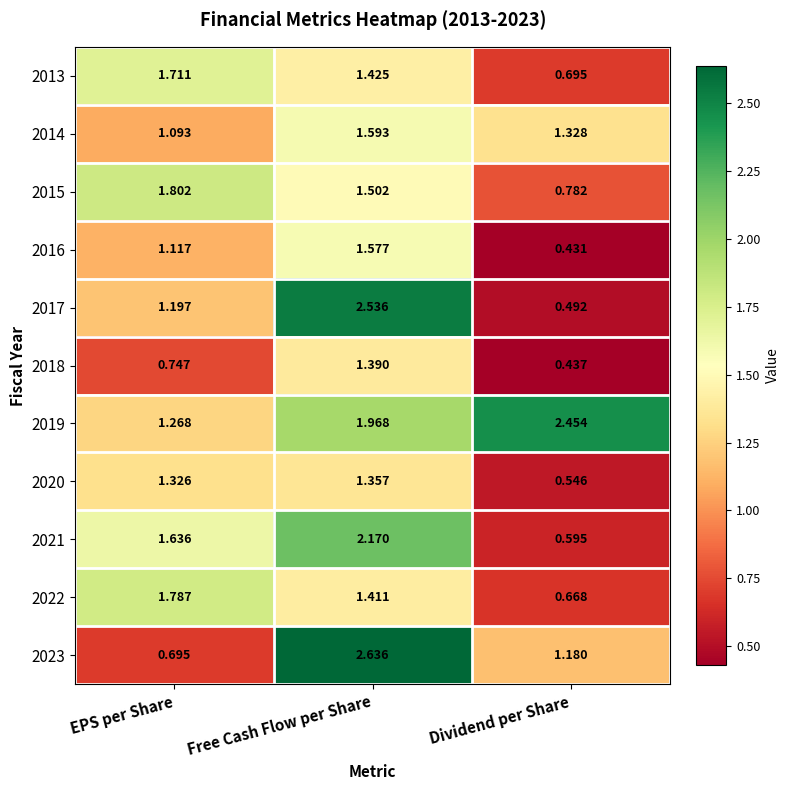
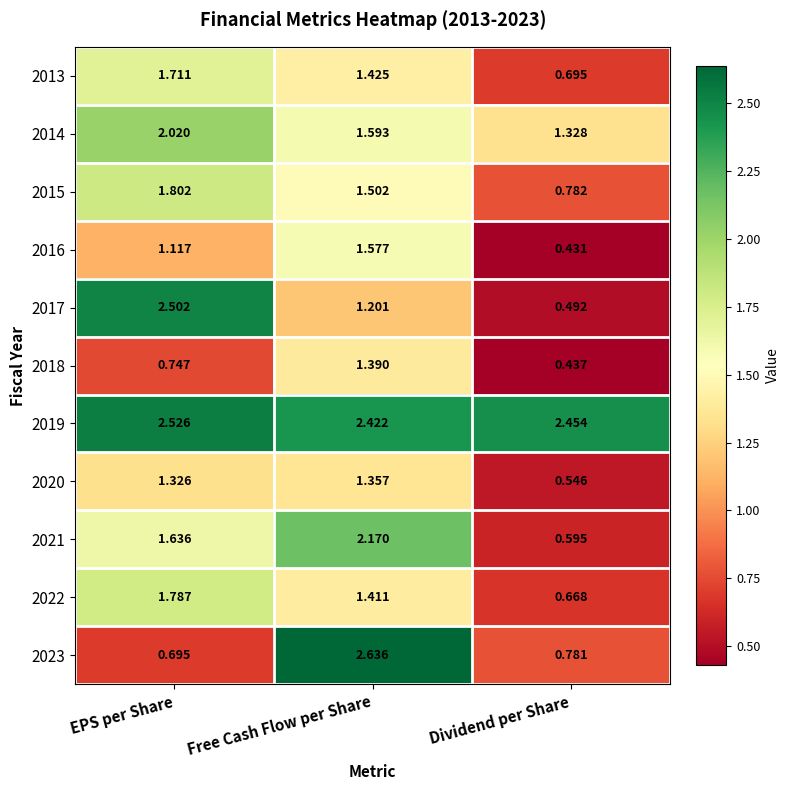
  {
    "2013": {
      "EPS per Share": 1.711,
      "Free Cash Flow per Share": 1.425,
      "Dividend per Share": 0.695
    },
    "2014": {
-     "EPS per Share": 1.093,
+     "EPS per Share": 2.020,
      "Free Cash Flow per Share": 1.593,
      "Dividend per Share": 1.328
    },
    "2015": {
      "EPS per Share": 1.802,
      "Free Cash Flow per Share": 1.502,
      "Dividend per Share": 0.782
    },
    "2016": {
      "EPS per Share": 1.117,
      "Free Cash Flow per Share": 1.577,
      "Dividend per Share": 0.431
    },
    "2017": {
-     "EPS per Share": 1.197,
-     "Free Cash Flow per Share": 2.536,
+     "EPS per Share": 2.502,
+     "Free Cash Flow per Share": 1.201,
      "Dividend per Share": 0.492
    },
    "2018": {
      "EPS per Share": 0.747,
      "Free Cash Flow per Share": 1.390,
      "Dividend per Share": 0.437
    },
    "2019": {
-     "EPS per Share": 1.268,
-     "Free Cash Flow per Share": 1.968,
+     "EPS per Share": 2.526,
+     "Free Cash Flow per Share": 2.422,
      "Dividend per Share": 2.454
    },
    "2020": {
      "EPS per Share": 1.326,
      "Free Cash Flow per Share": 1.357,
      "Dividend per Share": 0.546
    },
    "2021": {
      "EPS per Share": 1.636,
      "Free Cash Flow per Share": 2.170,
      "Dividend per Share": 0.595
    },
    "2022": {
      "EPS per Share": 1.787,
      "Free Cash Flow per Share": 1.411,
      "Dividend per Share": 0.668
    },
    "2023": {
      "EPS per Share": 0.695,
      "Free Cash Flow per Share": 2.636,
-     "Dividend per Share": 1.180
+     "Dividend per Share": 0.781
    }
  }
